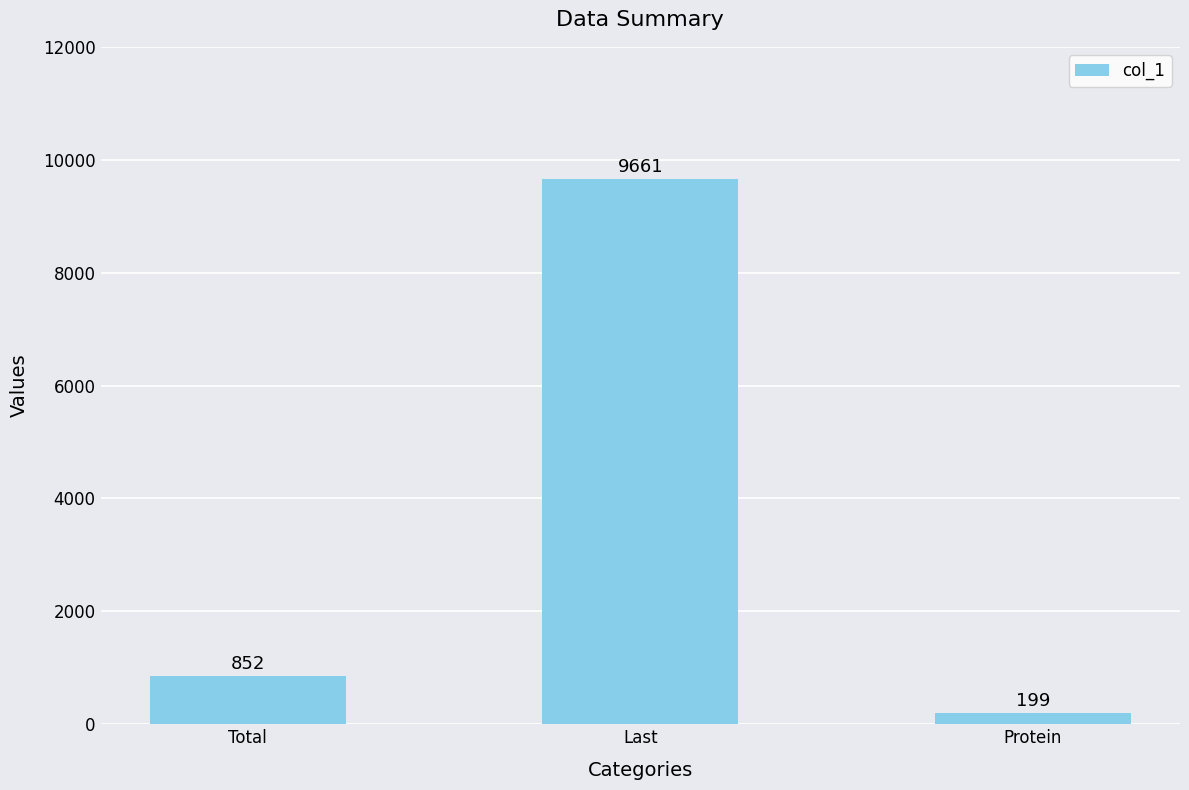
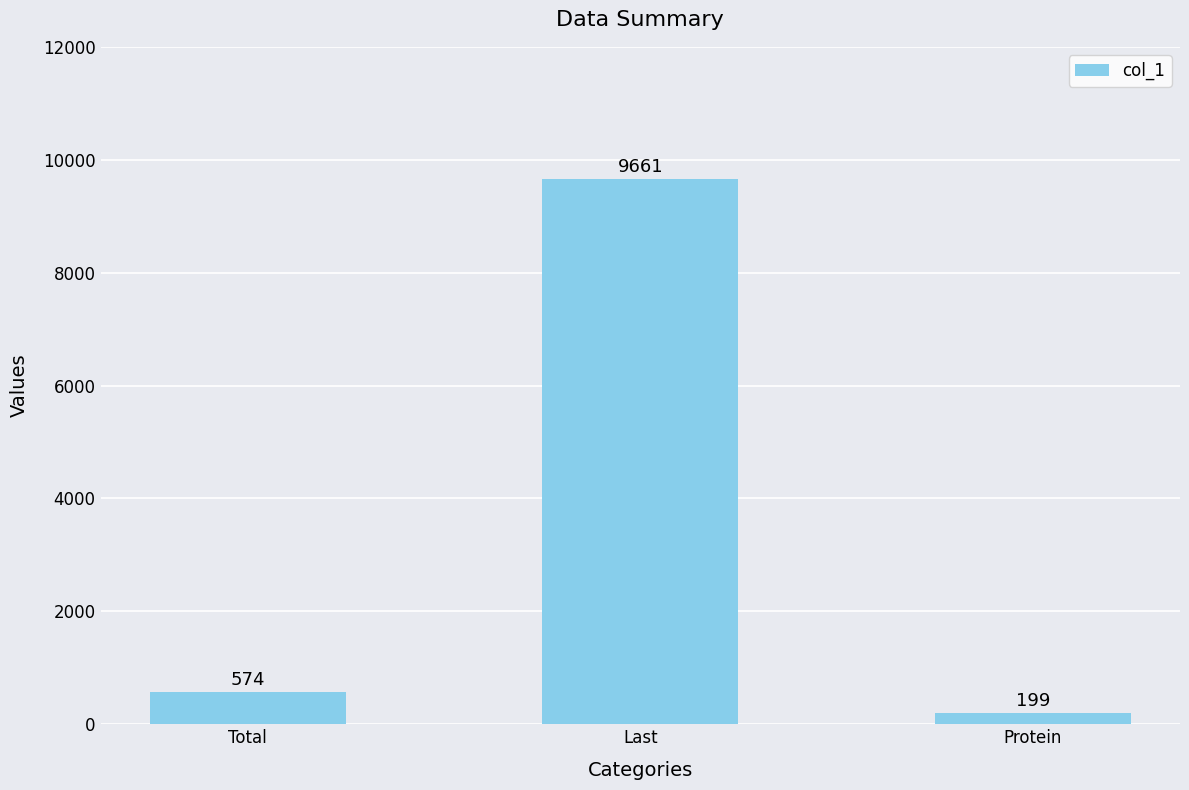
  {
-   "Total": 852,
+   "Total": 574,
    "Last": 9661,
    "Protein": 199
  }
